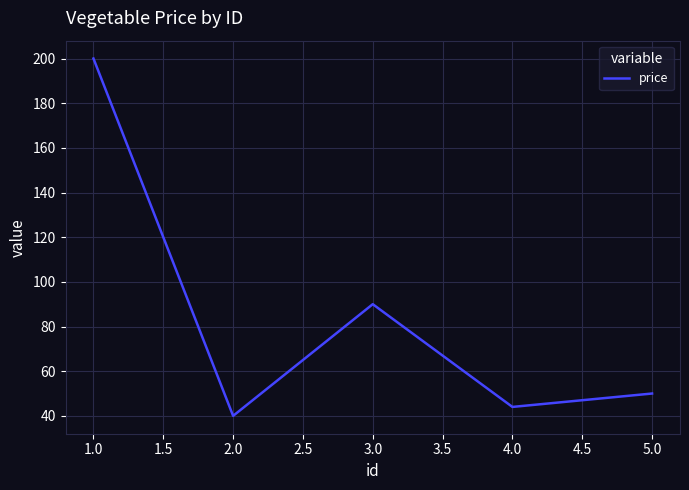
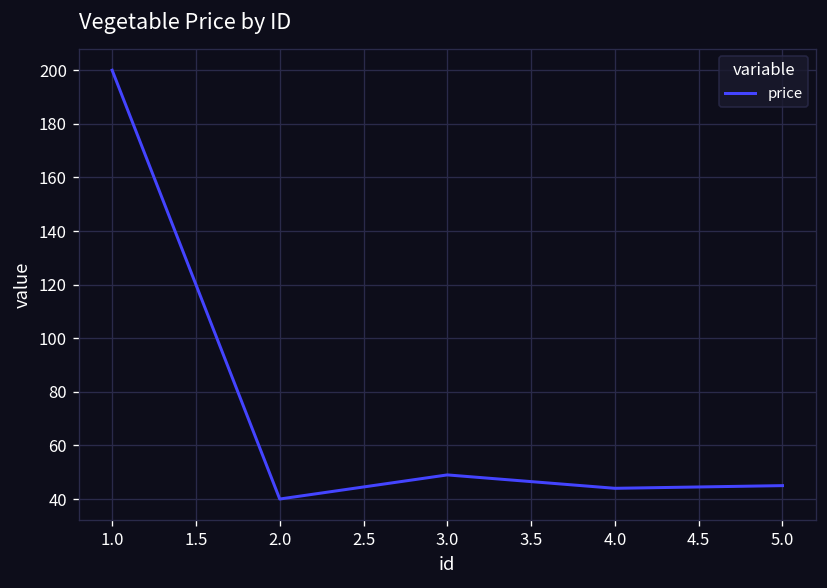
  {
    "1.0": 200,
    "2.0": 40,
-   "3.0": 90,
+   "3.0": 49,
    "4.0": 44,
-   "5.0": 50
+   "5.0": 45
  }
